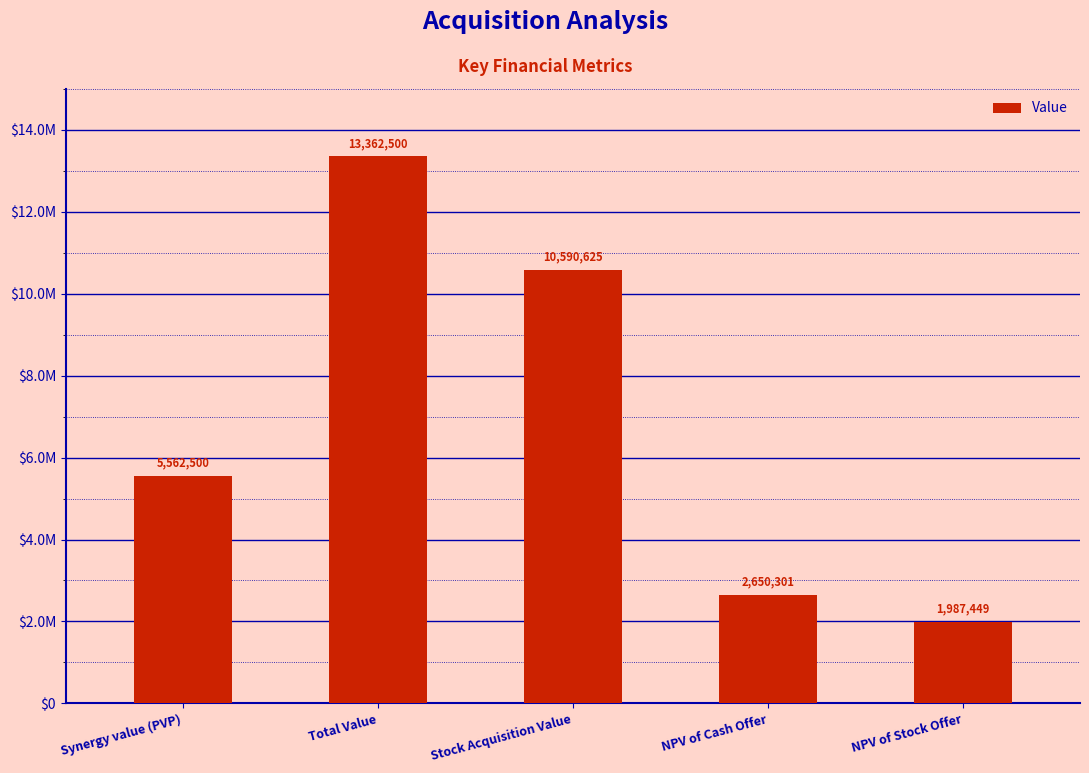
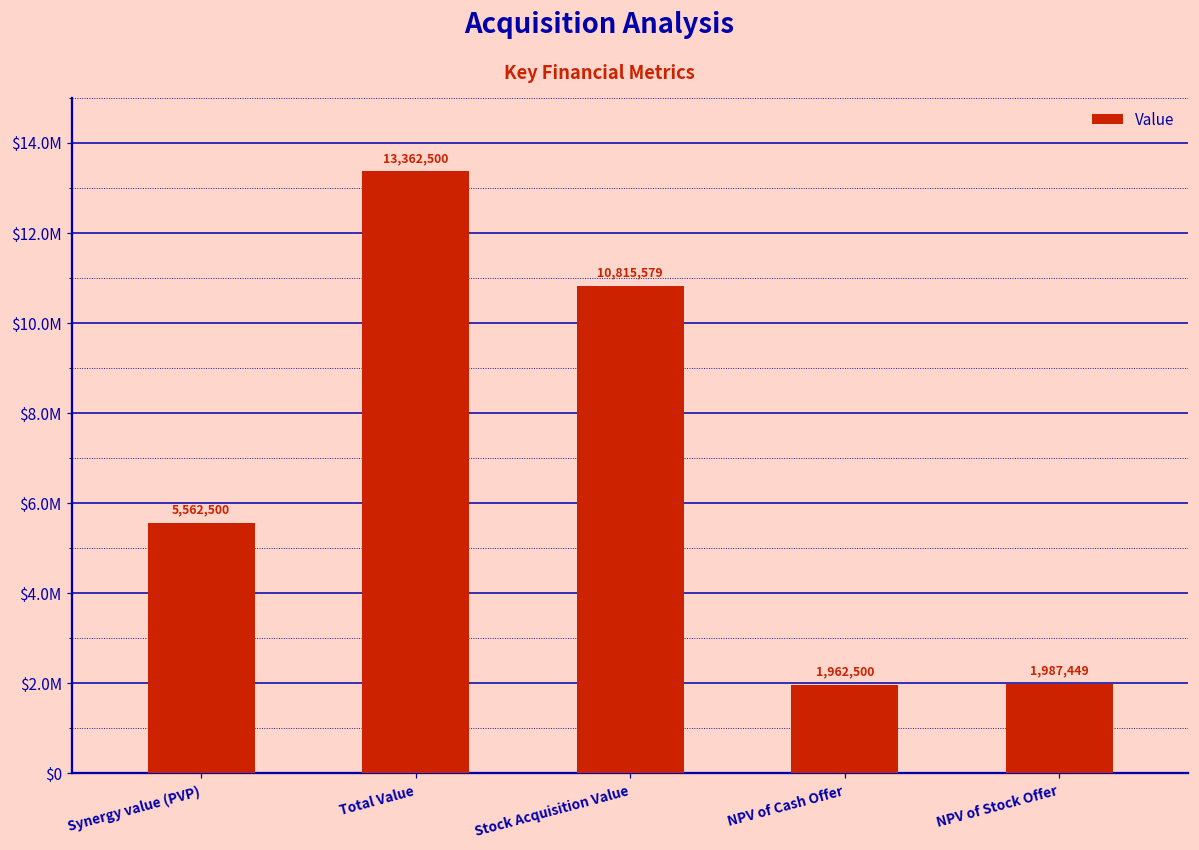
  {
    "Synergy value (PVP)": "5,562,500",
    "Total Value": "13,362,500",
-   "Stock Acquisition Value": "10,590,625",
-   "NPV of Cash Offer": "2,650,301",
+   "Stock Acquisition Value": "10,815,579",
+   "NPV of Cash Offer": "1,962,500",
    "NPV of Stock Offer": "1,987,449"
  }
